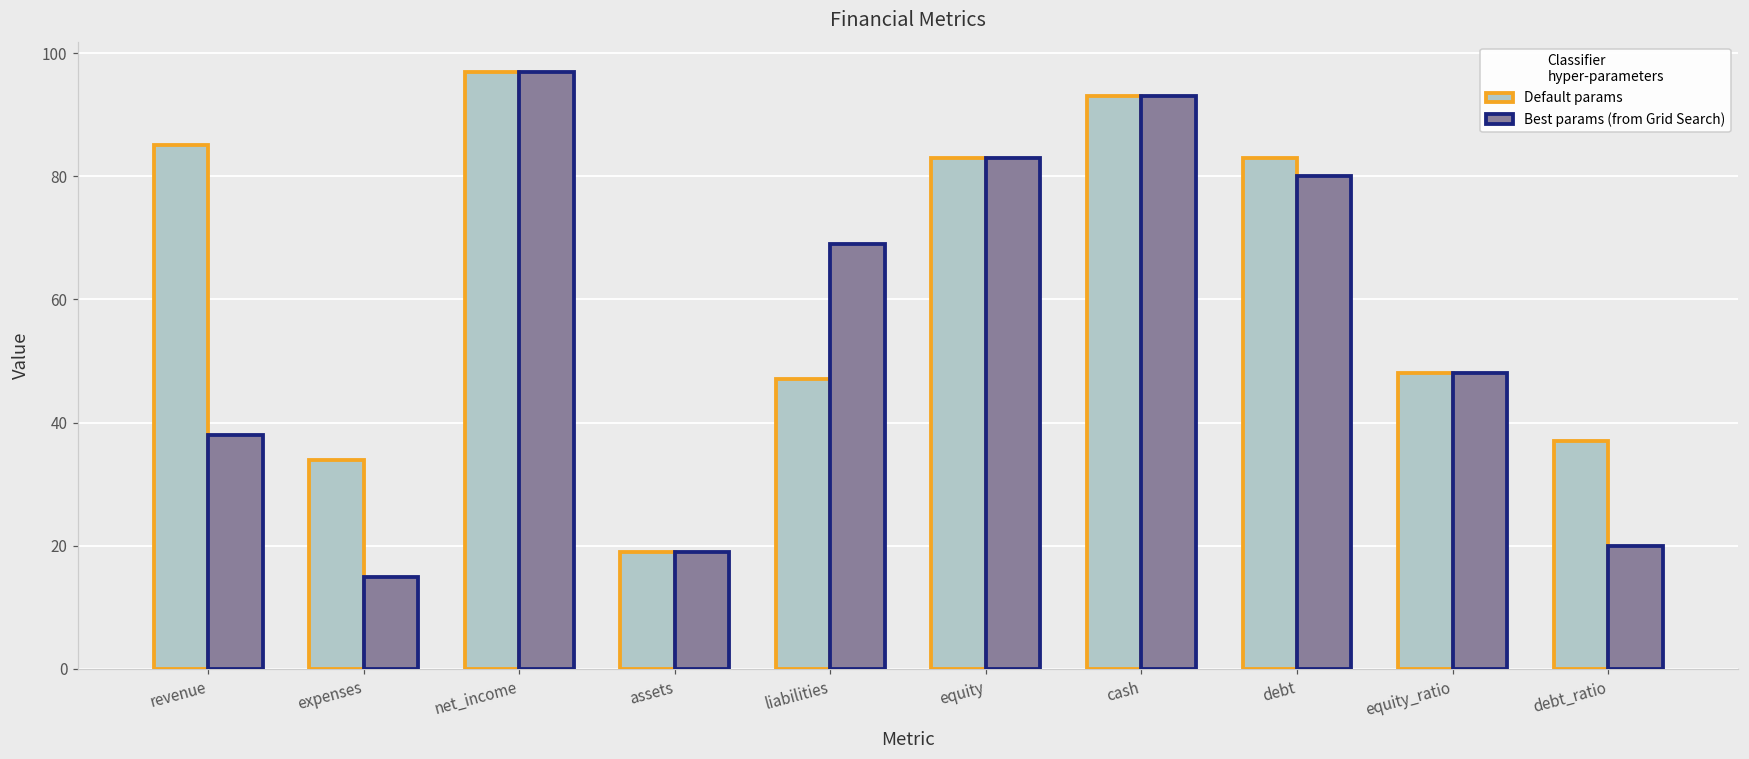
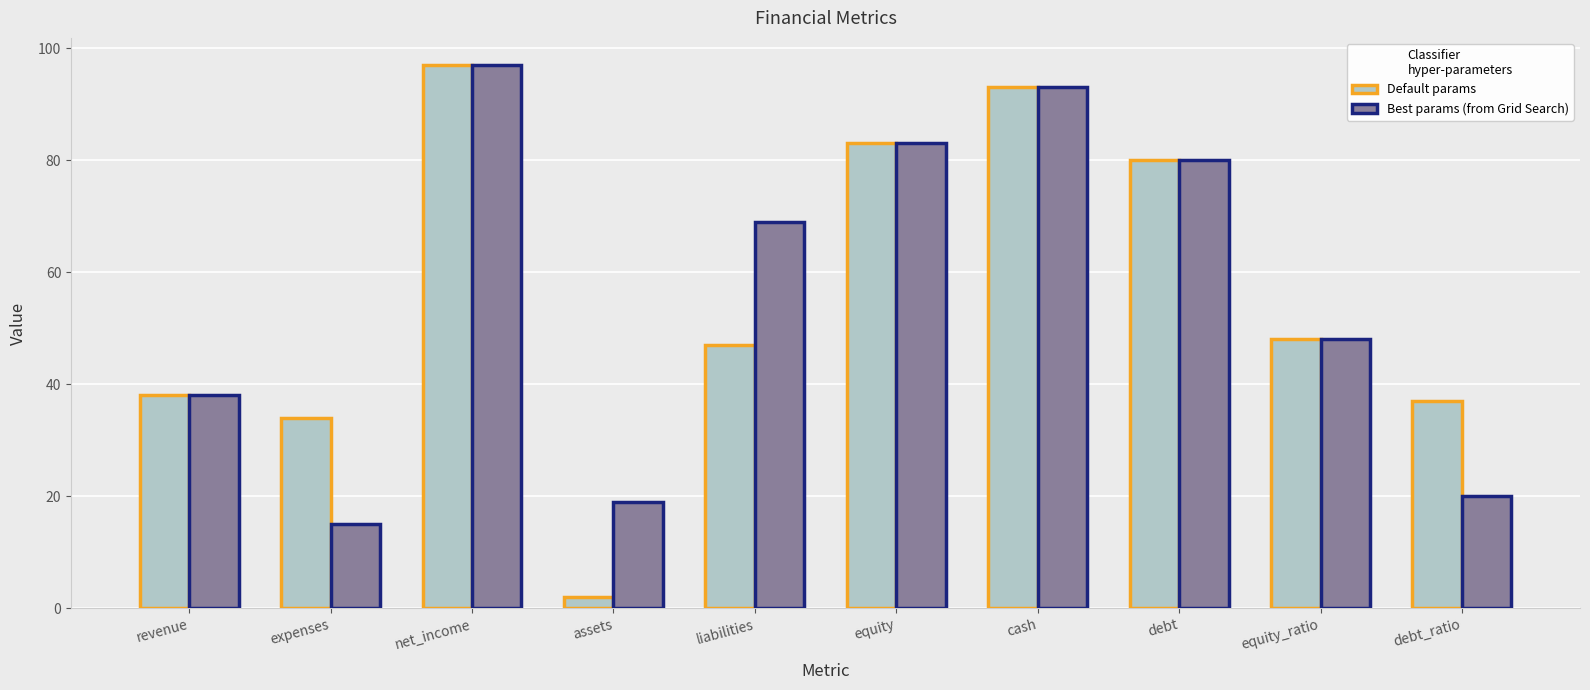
  {
    "Default params": {
-     "revenue": 85,
+     "revenue": 38,
      "expenses": 34,
      "net_income": 97,
-     "assets": 19,
+     "assets": 2,
      "liabilities": 47,
      "equity": 83,
      "cash": 93,
-     "debt": 83,
+     "debt": 80,
      "equity_ratio": 48,
      "debt_ratio": 37
    },
    "Best params (from Grid Search)": {
      "revenue": 38,
      "expenses": 15,
      "net_income": 97,
      "assets": 19,
      "liabilities": 69,
      "equity": 83,
      "cash": 93,
      "debt": 80,
      "equity_ratio": 48,
      "debt_ratio": 20
    }
  }
